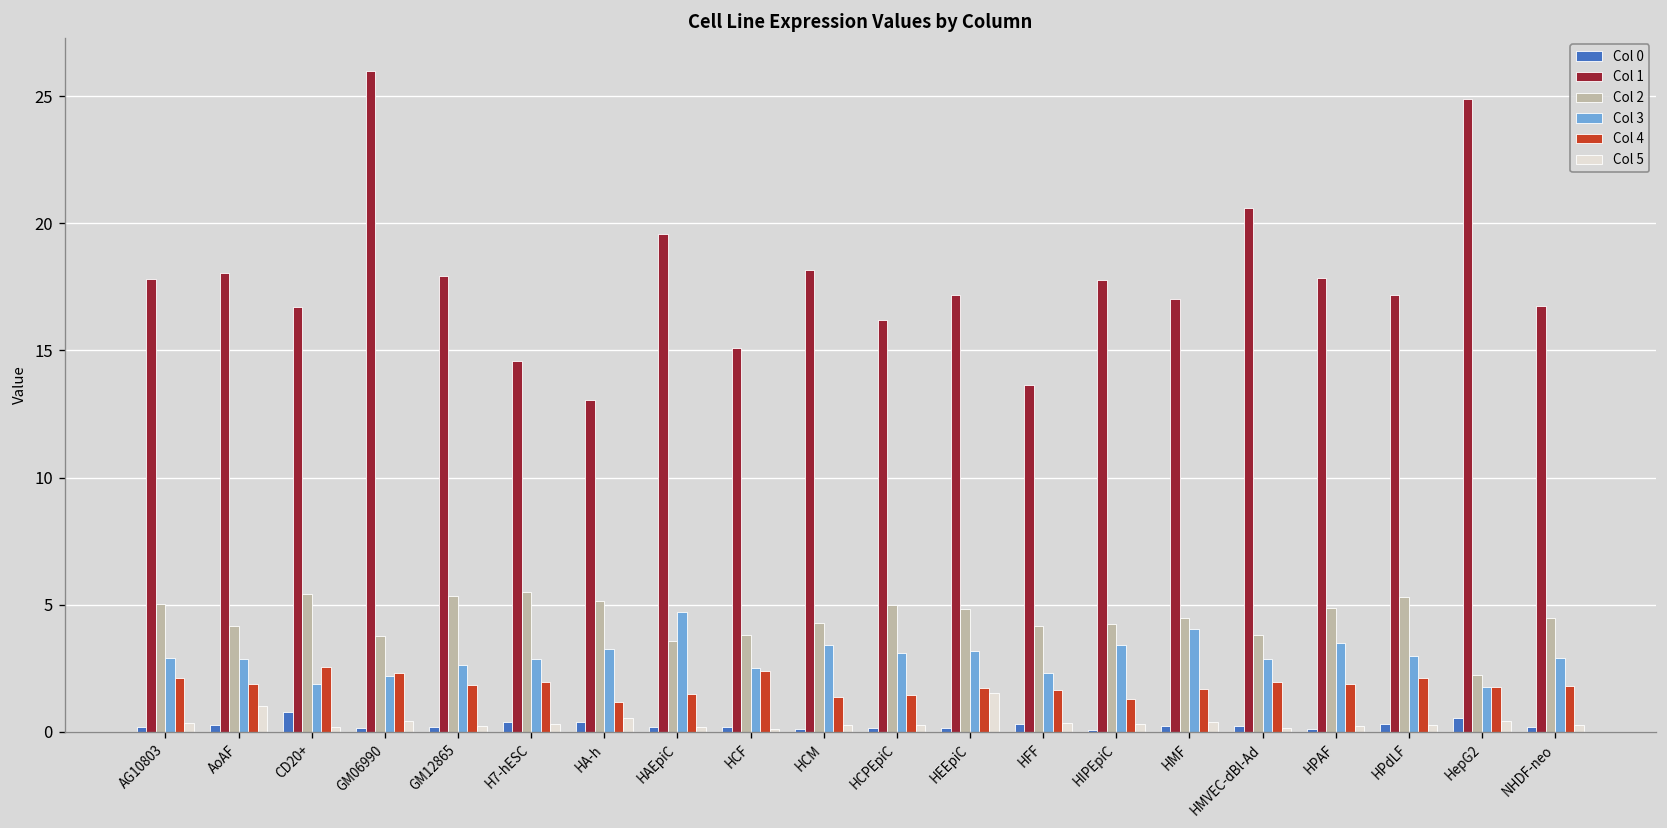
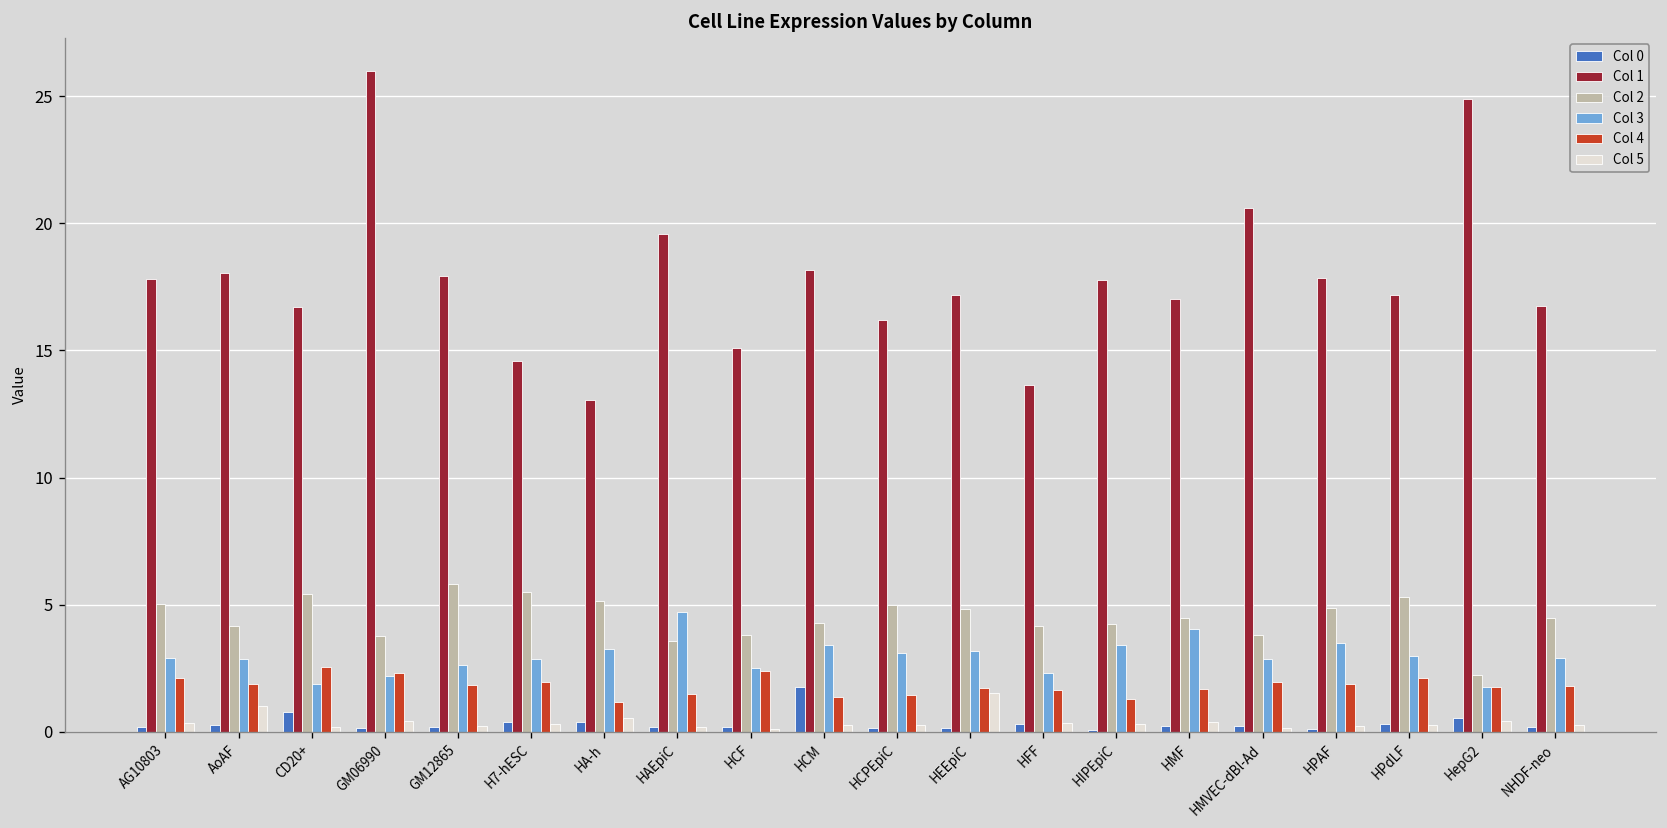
  {
    "Col 0": {
      "AG10803": 0.2,
      "AoAF": 0.3,
      "CD20+": 0.8,
      "GM06990": 0.2,
      "GM12865": 0.2,
      "H7-hESC": 0.4,
      "HA-h": 0.4,
      "HAEpiC": 0.2,
      "HCF": 0.2,
-     "HCM": 0.1,
+     "HCM": 1.7,
      "HCPEpiC": 0.1,
      "HEEpiC": 0.1,
      "HFF": 0.3,
      "HMF": 0.2,
      "HMVEC-dBl-Ad": 0.2,
      "HPdLF": 0.3,
      "HepG2": 0.5,
      "NHDF-neo": 0.2
    },
    "Col 2": {
      "AG10803": 5.0,
      "AoAF": 4.2,
      "CD20+": 5.4,
      "GM06990": 3.8,
-     "GM12865": 5.3,
+     "GM12865": 5.8,
      "H7-hESC": 5.5,
      "HA-h": 5.1,
      "HAEpiC": 3.6,
      "HCF": 3.8,
      "HCM": 4.3,
      "HCPEpiC": 5.0,
      "HEEpiC": 4.8,
      "HFF": 4.2,
      "HIPEpiC": 4.2,
      "HMF": 4.5,
      "HMVEC-dBl-Ad": 3.8,
      "HPAF": 4.9,
      "HPdLF": 5.3,
      "HepG2": 2.2,
      "NHDF-neo": 4.5
    },
    "Col 3": {
      "AG10803": 2.9,
      "AoAF": 2.9,
      "CD20+": 1.9,
      "GM06990": 2.2,
      "GM12865": 2.6,
      "H7-hESC": 2.8,
      "HA-h": 3.2,
      "HAEpiC": 4.7,
      "HCF": 2.5,
      "HCM": 3.4,
      "HCPEpiC": 3.1,
      "HEEpiC": 3.2,
      "HFF": 2.3,
      "HIPEpiC": 3.4,
      "HMF": 4.0,
      "HMVEC-dBl-Ad": 2.9,
      "HPAF": 3.5,
      "HPdLF": 3.0,
      "HepG2": 1.7,
      "NHDF-neo": 2.9
    },
    "Col 5": {
      "AG10803": 0.4,
      "AoAF": 1.0,
      "CD20+": 0.2,
      "GM06990": 0.4,
      "GM12865": 0.2,
      "H7-hESC": 0.3,
      "HA-h": 0.5,
      "HAEpiC": 0.2,
      "HCM": 0.3,
      "HCPEpiC": 0.3,
      "HEEpiC": 1.5,
      "HFF": 0.3,
      "HIPEpiC": 0.3,
      "HMF": 0.4,
      "HMVEC-dBl-Ad": 0.1,
      "HPAF": 0.2,
      "HPdLF": 0.3,
      "HepG2": 0.4,
      "NHDF-neo": 0.3
    }
  }
